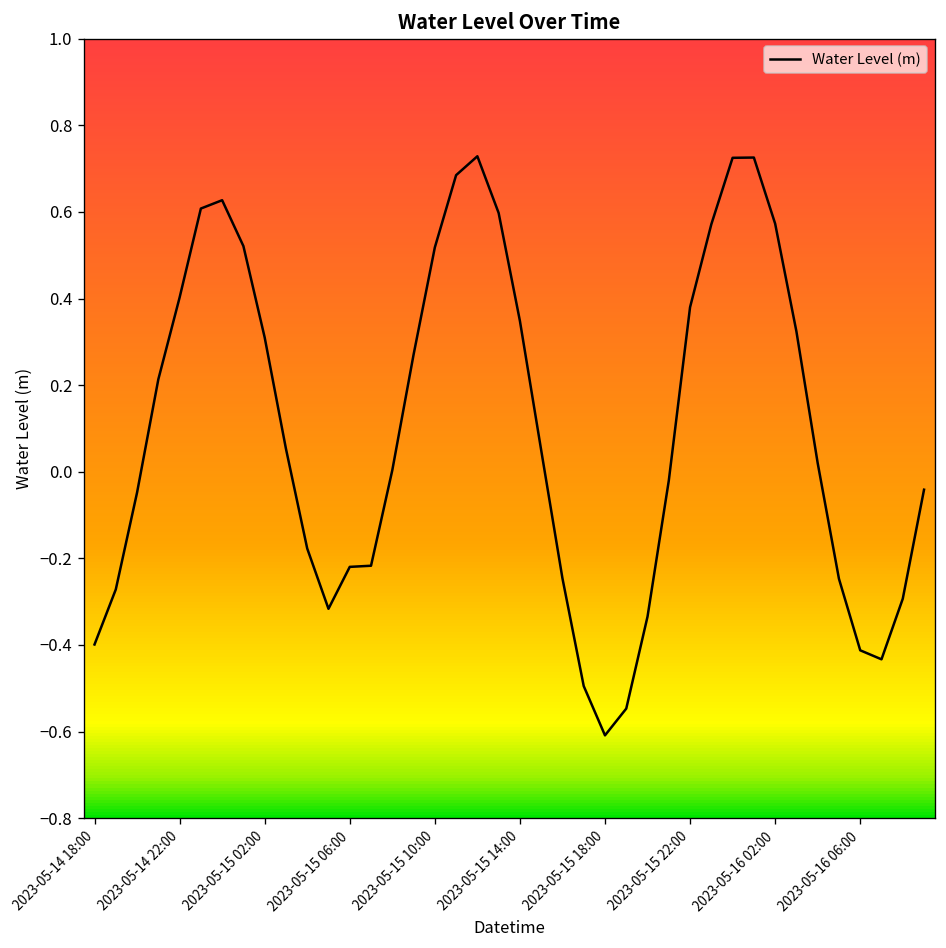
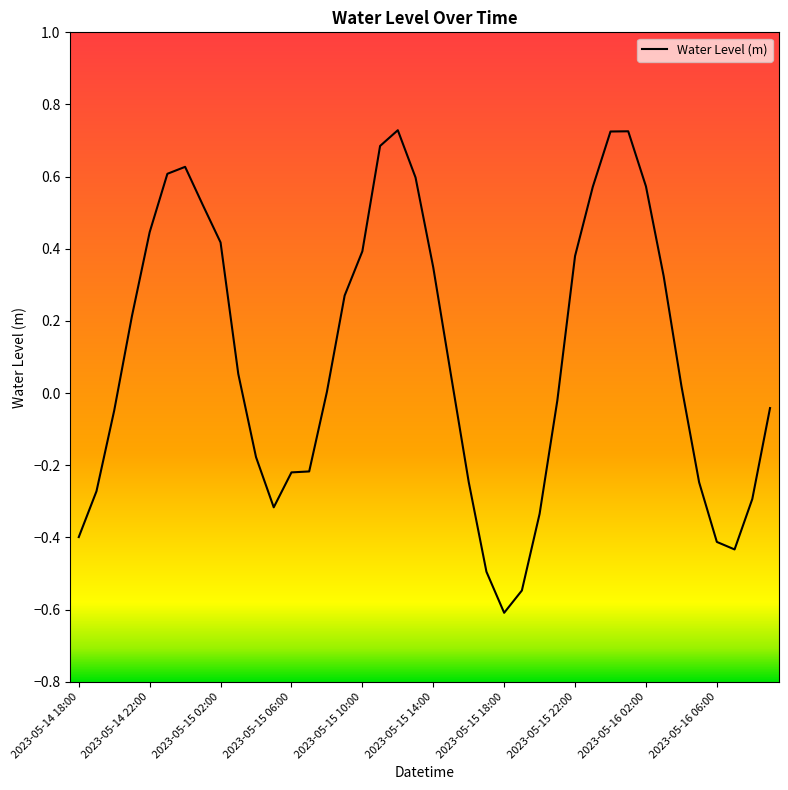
  {
    "2023-05-14 18:00": -0.40,
-   "2023-05-14 22:00": 0.40,
-   "2023-05-15 02:00": 0.31,
+   "2023-05-14 22:00": 0.45,
+   "2023-05-15 02:00": 0.42,
    "2023-05-15 06:00": -0.22,
-   "2023-05-15 10:00": 0.52,
+   "2023-05-15 10:00": 0.39,
    "2023-05-15 14:00": 0.35,
    "2023-05-15 18:00": -0.61,
    "2023-05-15 22:00": 0.38,
    "2023-05-16 02:00": 0.57,
    "2023-05-16 06:00": -0.41
  }
